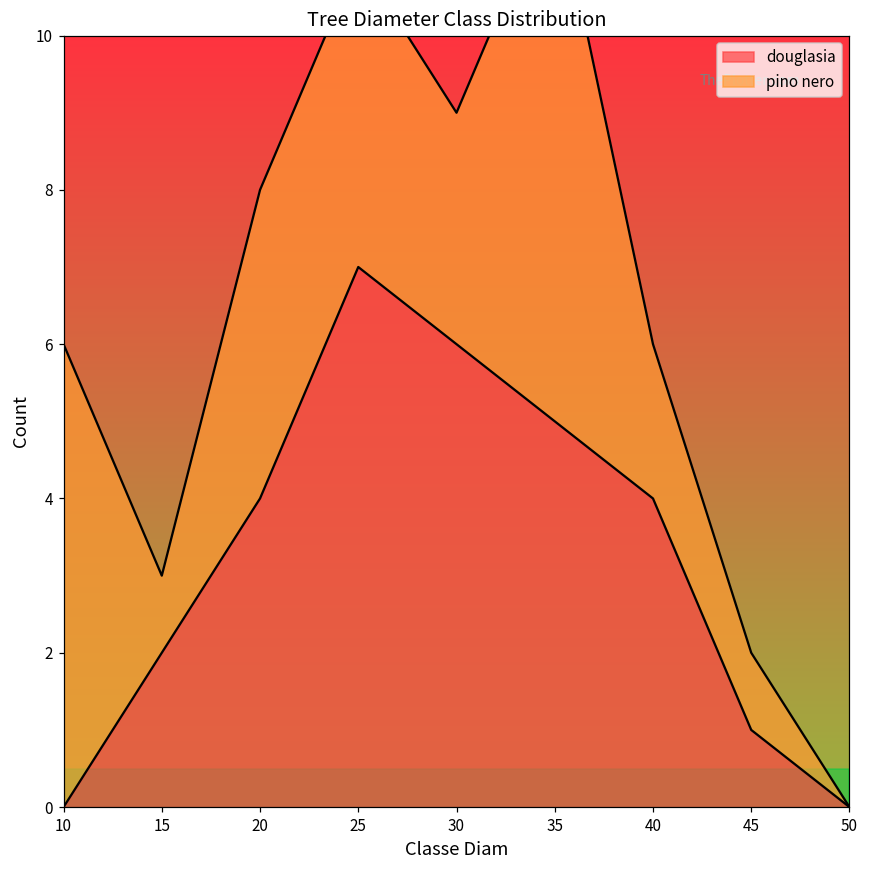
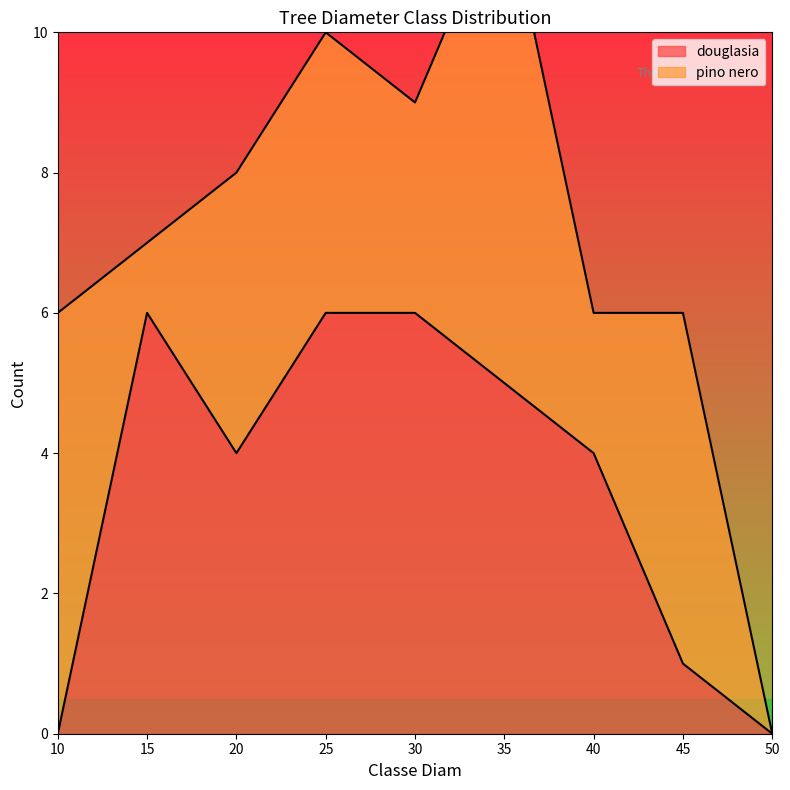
  {
    "douglasia": {
-     "15": 2,
+     "15": 6,
      "20": 4,
-     "25": 7,
+     "25": 6,
      "30": 6,
      "35": 5,
      "40": 4,
      "45": 1
    },
    "pino nero": {
      "10": 6,
      "15": 1,
      "20": 4,
      "30": 3,
      "40": 2,
-     "45": 1
+     "45": 5
    }
  }
